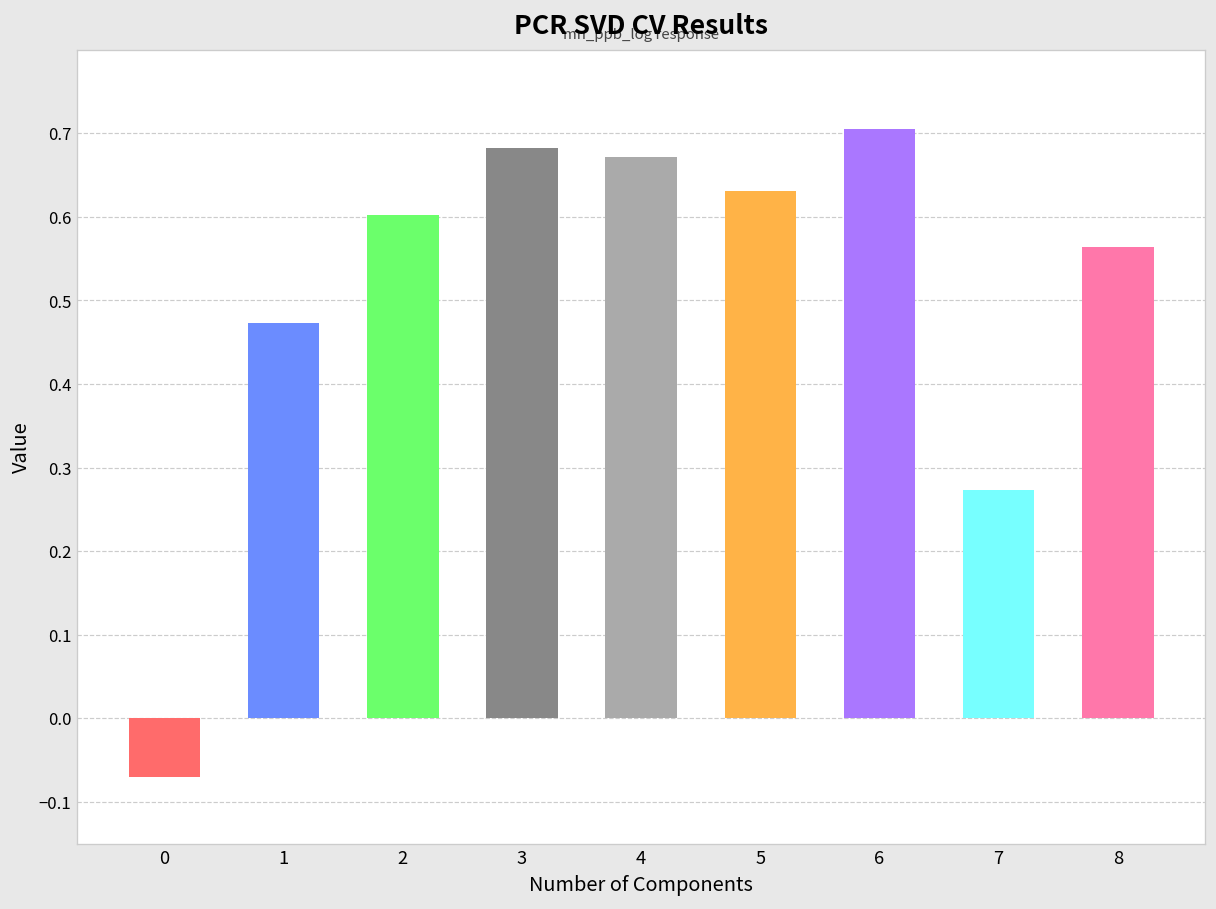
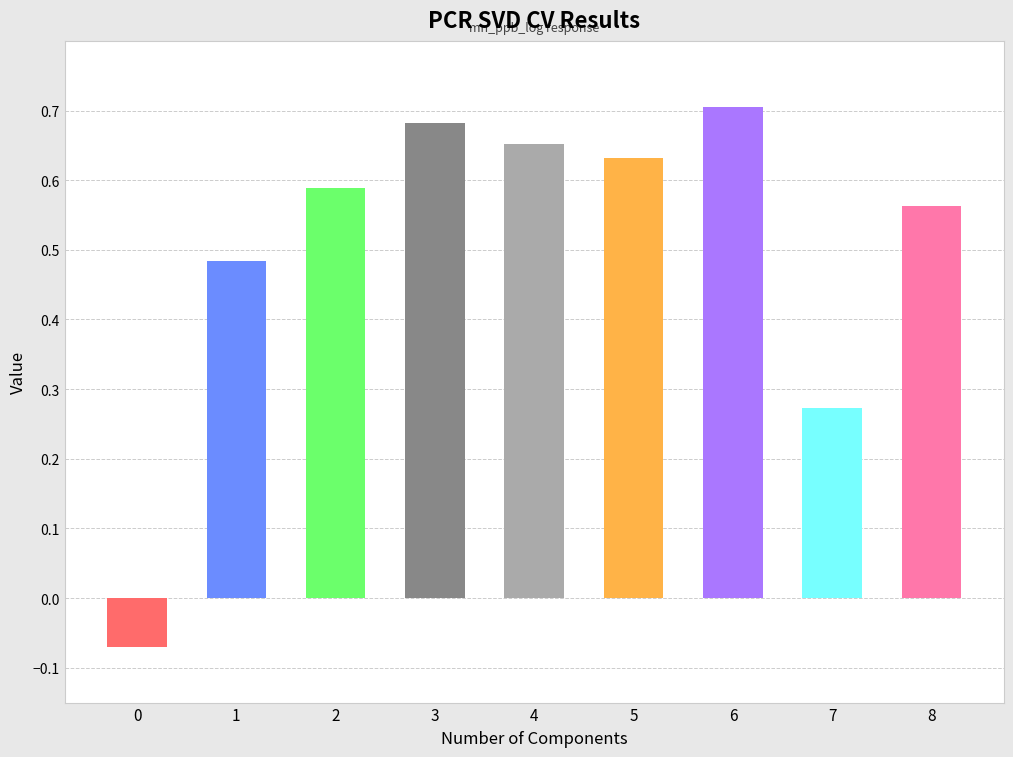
  {
    "0": -0.07,
-   "1": 0.47,
-   "2": 0.60,
+   "1": 0.48,
+   "2": 0.59,
    "3": 0.68,
-   "4": 0.67,
+   "4": 0.65,
    "5": 0.63,
    "6": 0.71,
    "7": 0.27,
    "8": 0.56
  }
